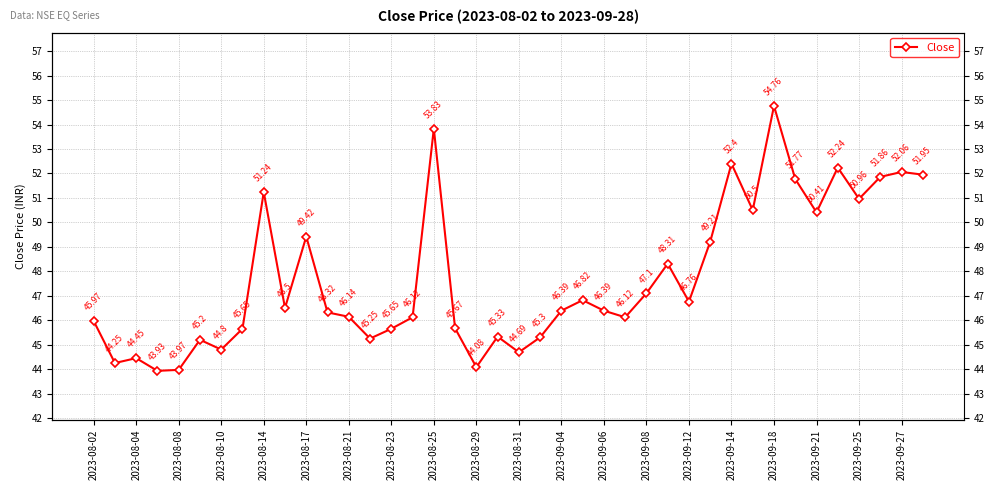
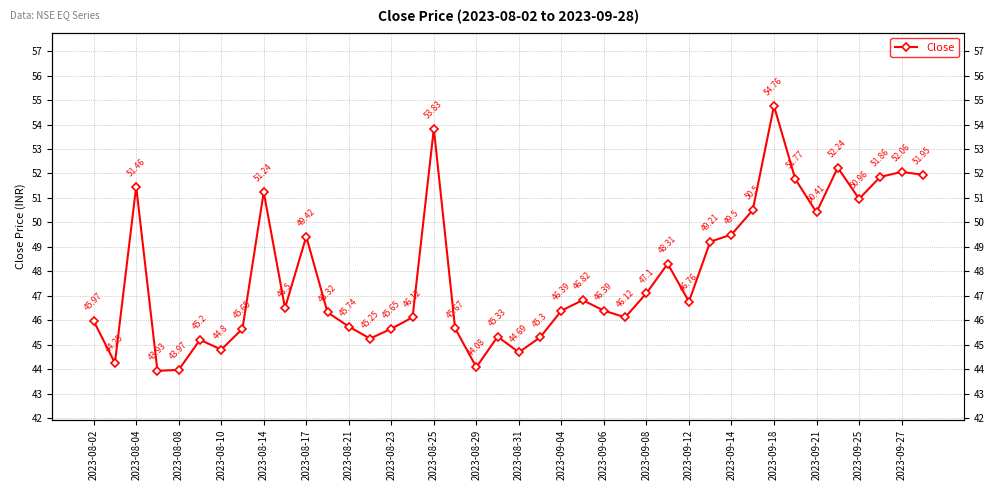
  {
    "2023-08-02": 45.97,
-   "2023-08-04": 44.45,
+   "2023-08-04": 51.46,
    "2023-08-08": 43.97,
    "2023-08-10": 44.8,
    "2023-08-14": 51.24,
    "2023-08-17": 49.42,
-   "2023-08-21": 46.14,
+   "2023-08-21": 45.74,
    "2023-08-23": 45.65,
    "2023-08-25": 53.83,
    "2023-08-29": 44.08,
    "2023-08-31": 44.69,
    "2023-09-04": 46.39,
    "2023-09-06": 46.39,
    "2023-09-08": 47.1,
    "2023-09-12": 46.76,
-   "2023-09-14": 52.4,
+   "2023-09-14": 49.5,
    "2023-09-18": 54.76,
    "2023-09-21": 50.41,
    "2023-09-25": 50.96,
    "2023-09-27": 52.06
  }
